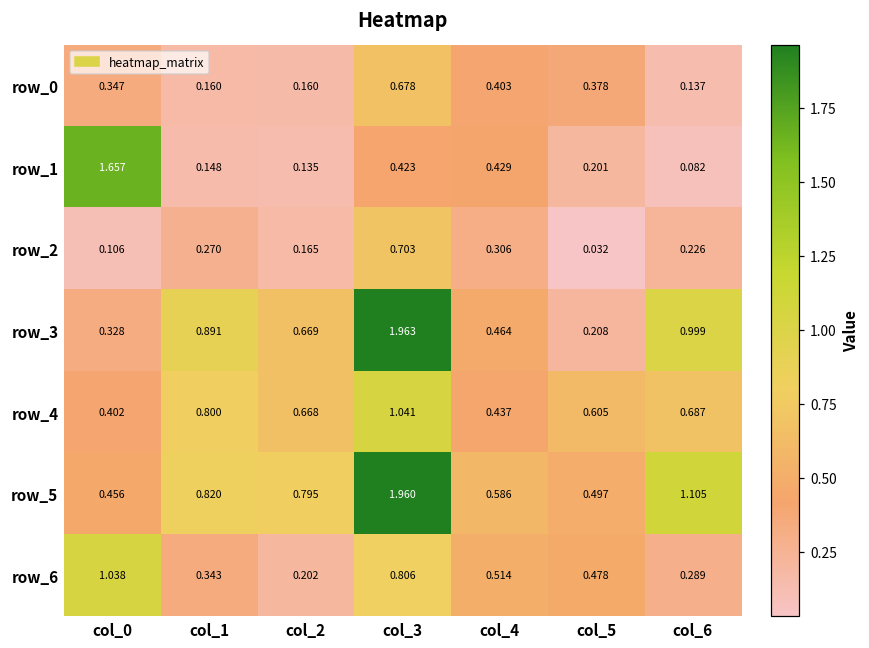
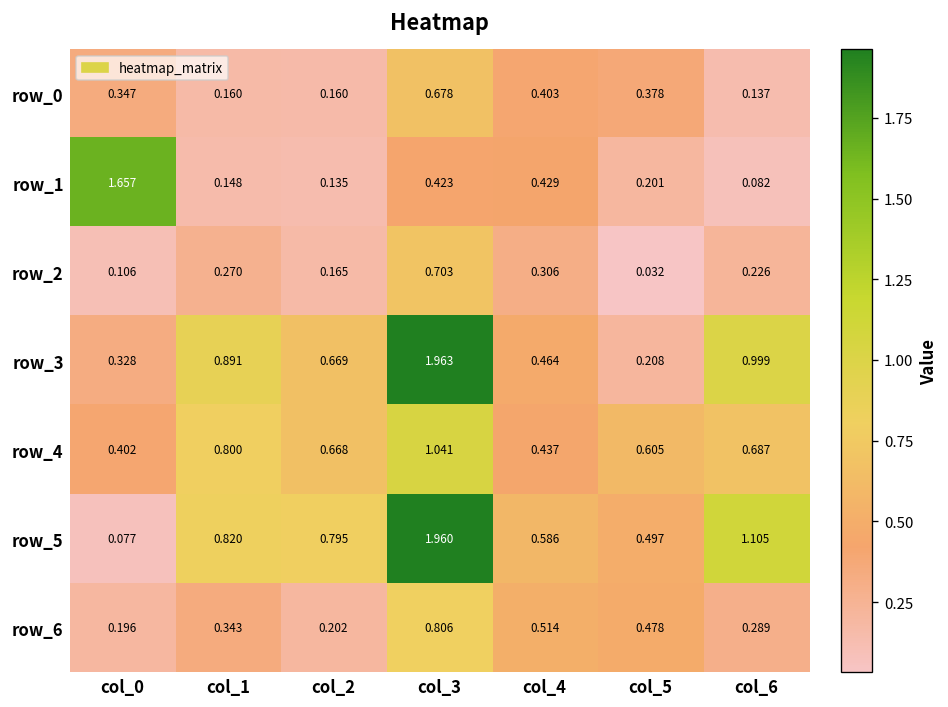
  {
    "row_0": {
      "col_0": 0.347,
      "col_1": 0.160,
      "col_2": 0.160,
      "col_3": 0.678,
      "col_4": 0.403,
      "col_5": 0.378,
      "col_6": 0.137
    },
    "row_1": {
      "col_0": 1.657,
      "col_1": 0.148,
      "col_2": 0.135,
      "col_3": 0.423,
      "col_4": 0.429,
      "col_5": 0.201,
      "col_6": 0.082
    },
    "row_2": {
      "col_0": 0.106,
      "col_1": 0.270,
      "col_2": 0.165,
      "col_3": 0.703,
      "col_4": 0.306,
      "col_5": 0.032,
      "col_6": 0.226
    },
    "row_3": {
      "col_0": 0.328,
      "col_1": 0.891,
      "col_2": 0.669,
      "col_3": 1.963,
      "col_4": 0.464,
      "col_5": 0.208,
      "col_6": 0.999
    },
    "row_4": {
      "col_0": 0.402,
      "col_1": 0.800,
      "col_2": 0.668,
      "col_3": 1.041,
      "col_4": 0.437,
      "col_5": 0.605,
      "col_6": 0.687
    },
    "row_5": {
-     "col_0": 0.456,
+     "col_0": 0.077,
      "col_1": 0.820,
      "col_2": 0.795,
      "col_3": 1.960,
      "col_4": 0.586,
      "col_5": 0.497,
      "col_6": 1.105
    },
    "row_6": {
-     "col_0": 1.038,
+     "col_0": 0.196,
      "col_1": 0.343,
      "col_2": 0.202,
      "col_3": 0.806,
      "col_4": 0.514,
      "col_5": 0.478,
      "col_6": 0.289
    }
  }
